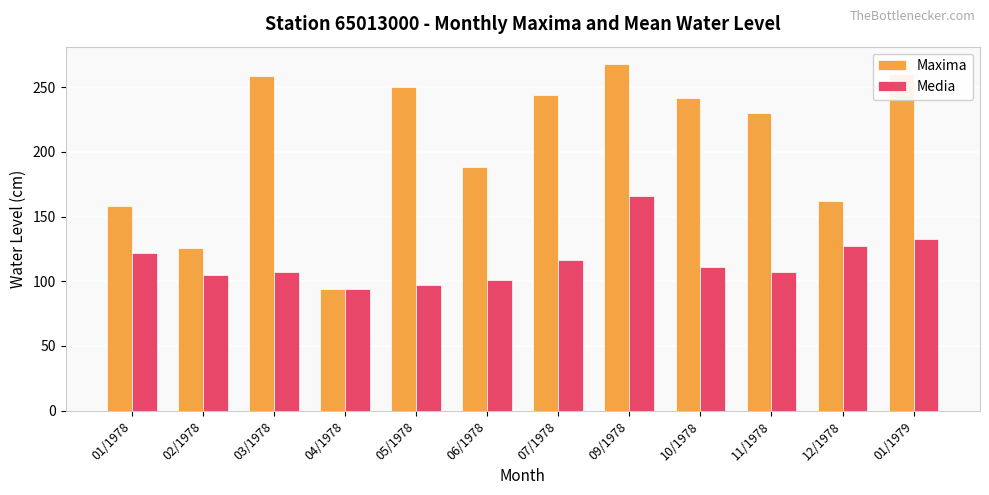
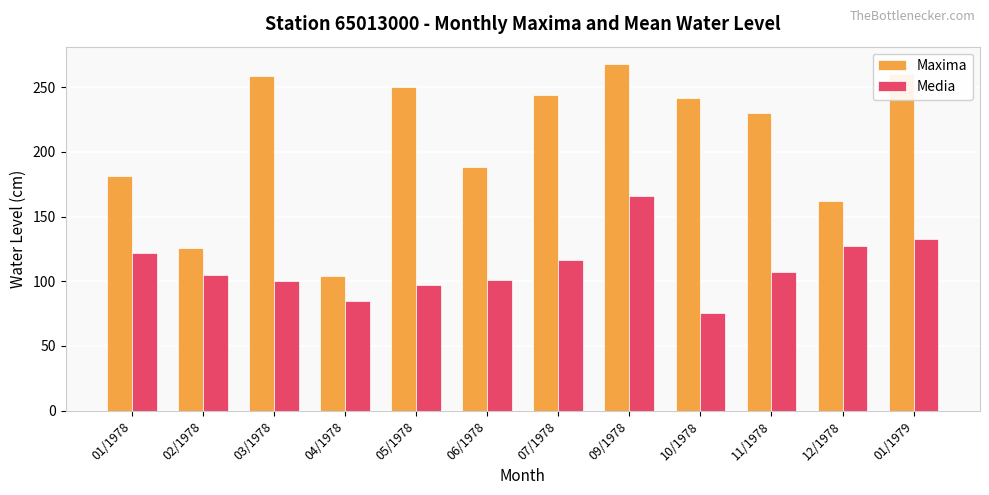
  {
    "Maxima": {
-     "01/1978": 158,
+     "01/1978": 181,
      "02/1978": 126,
      "03/1978": 259,
-     "04/1978": 94,
+     "04/1978": 104,
      "05/1978": 250,
      "06/1978": 189,
      "07/1978": 244,
      "09/1978": 268,
      "10/1978": 242,
      "11/1978": 230,
      "12/1978": 162
    },
    "Media": {
      "01/1978": 122,
      "02/1978": 105,
-     "03/1978": 107,
-     "04/1978": 94,
+     "03/1978": 100,
+     "04/1978": 85,
      "05/1978": 97,
      "06/1978": 101,
      "07/1978": 116,
      "09/1978": 166,
-     "10/1978": 111,
+     "10/1978": 76,
      "11/1978": 107,
      "12/1978": 128,
      "01/1979": 133
    }
  }
